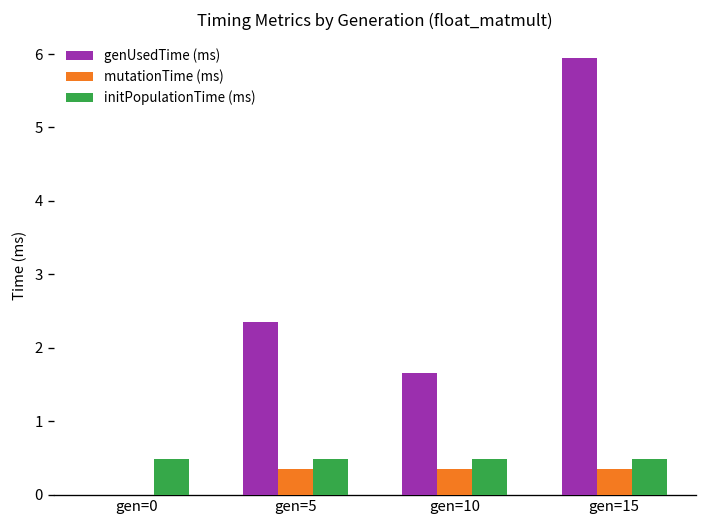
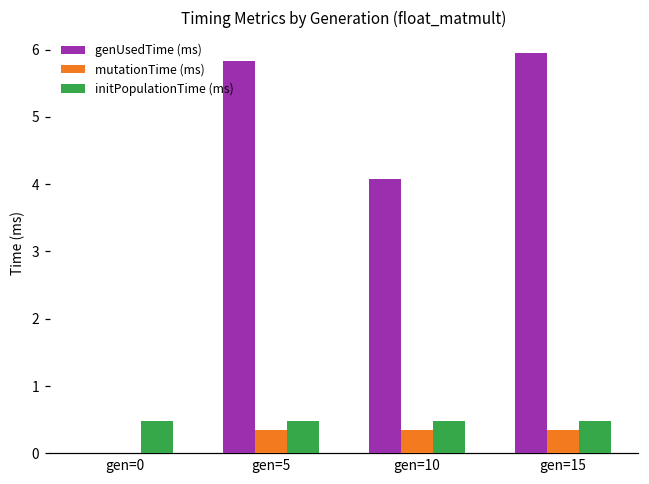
  {
    "genUsedTime (ms)": {
      "gen=0": 0.0,
-     "gen=5": 2.4,
-     "gen=10": 1.7,
+     "gen=5": 5.8,
+     "gen=10": 4.1,
      "gen=15": 5.9
    },
    "mutationTime (ms)": {
      "gen=0": 0.0,
      "gen=5": 0.3,
      "gen=10": 0.3,
      "gen=15": 0.3
    },
    "initPopulationTime (ms)": {
      "gen=0": 0.5,
      "gen=5": 0.5,
      "gen=10": 0.5,
      "gen=15": 0.5
    }
  }
